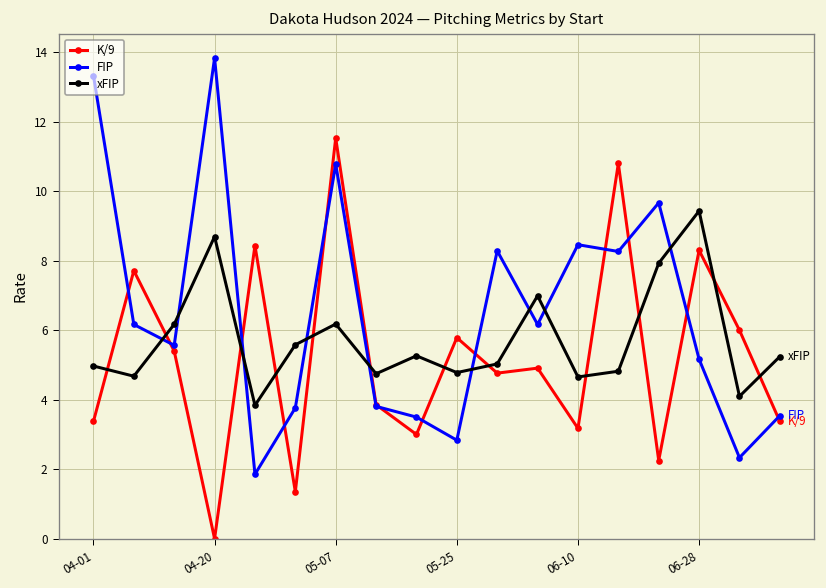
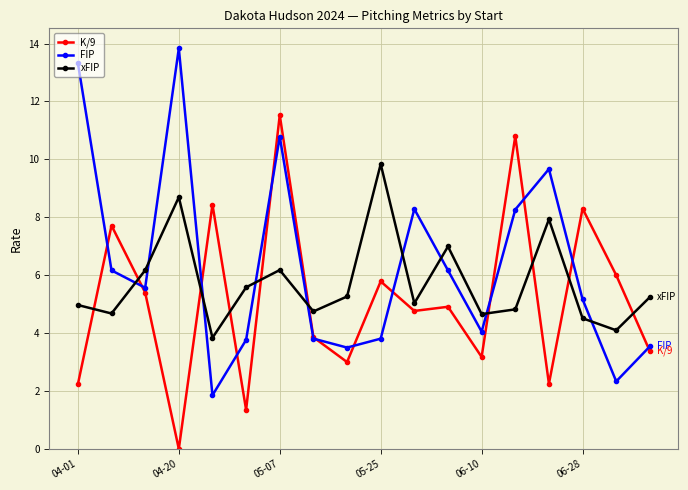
  {
    "K/9": {
-     "04-01": 3.4,
+     "04-01": 2.2,
      "04-20": 0.0,
      "05-07": 11.5,
      "05-25": 5.8,
      "06-10": 3.2,
      "06-28": 8.3
    },
    "FIP": {
      "04-20": 13.8,
      "05-07": 10.8,
-     "05-25": 2.8,
-     "06-10": 8.5,
+     "05-25": 3.8,
+     "06-10": 4.0,
      "06-28": 5.2
    },
    "xFIP": {
      "04-01": 5.0,
      "04-20": 8.7,
      "05-07": 6.2,
-     "05-25": 4.8,
+     "05-25": 9.8,
      "06-10": 4.7,
-     "06-28": 9.4
+     "06-28": 4.5
    }
  }
